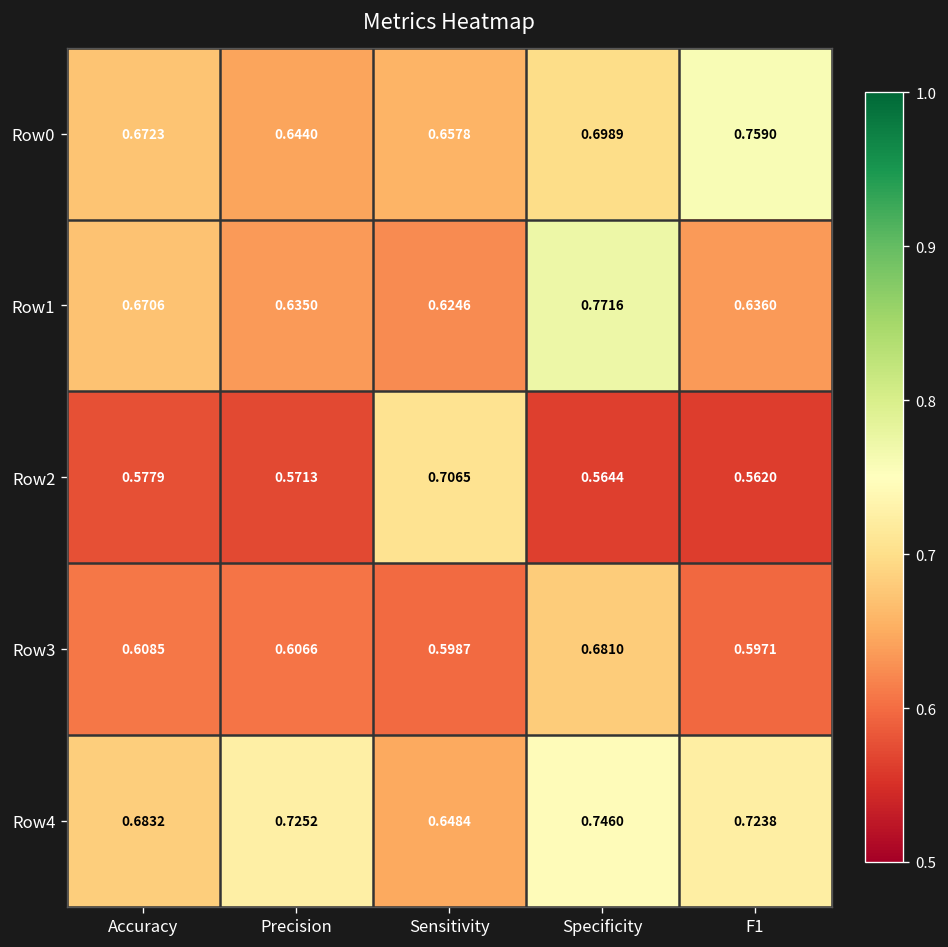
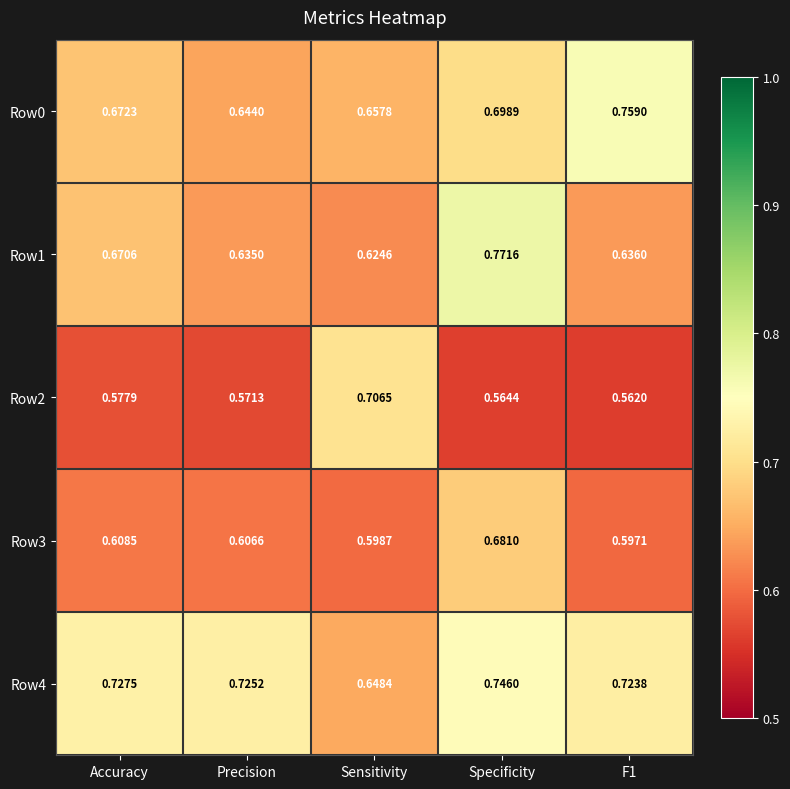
  {
    "Row0": {
      "Accuracy": 0.6723,
      "Precision": 0.6440,
      "Sensitivity": 0.6578,
      "Specificity": 0.6989,
      "F1": 0.7590
    },
    "Row1": {
      "Accuracy": 0.6706,
      "Precision": 0.6350,
      "Sensitivity": 0.6246,
      "Specificity": 0.7716,
      "F1": 0.6360
    },
    "Row2": {
      "Accuracy": 0.5779,
      "Precision": 0.5713,
      "Sensitivity": 0.7065,
      "Specificity": 0.5644,
      "F1": 0.5620
    },
    "Row3": {
      "Accuracy": 0.6085,
      "Precision": 0.6066,
      "Sensitivity": 0.5987,
      "Specificity": 0.6810,
      "F1": 0.5971
    },
    "Row4": {
-     "Accuracy": 0.6832,
+     "Accuracy": 0.7275,
      "Precision": 0.7252,
      "Sensitivity": 0.6484,
      "Specificity": 0.7460,
      "F1": 0.7238
    }
  }
